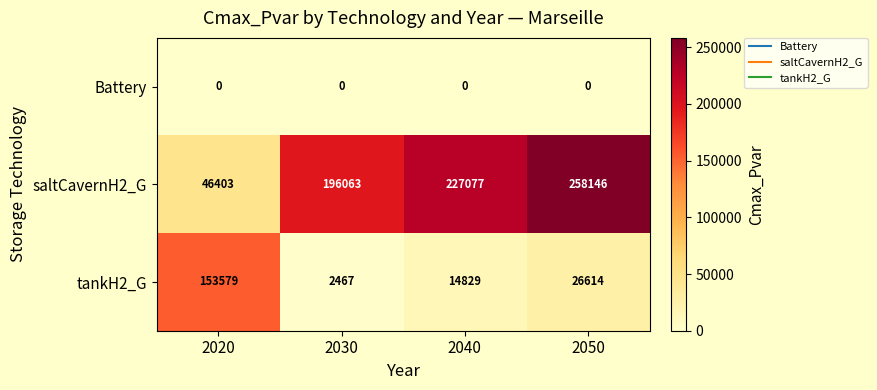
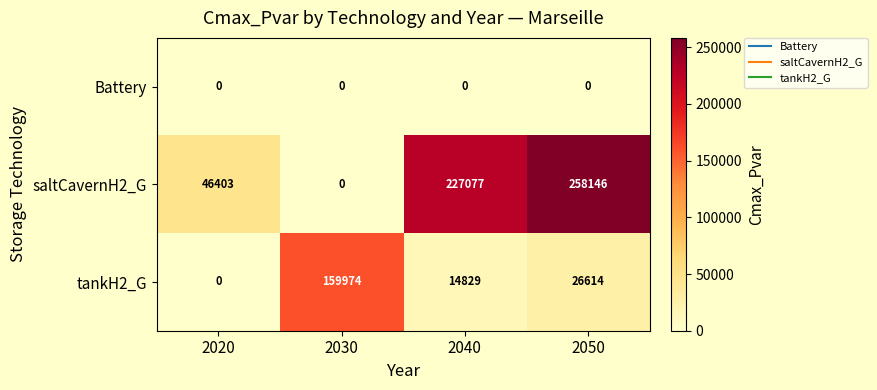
  {
    "Battery": {
      "2020": 0,
      "2030": 0,
      "2040": 0,
      "2050": 0
    },
    "saltCavernH2_G": {
      "2020": 46403,
-     "2030": 196063,
+     "2030": 0,
      "2040": 227077,
      "2050": 258146
    },
    "tankH2_G": {
-     "2020": 153579,
-     "2030": 2467,
+     "2020": 0,
+     "2030": 159974,
      "2040": 14829,
      "2050": 26614
    }
  }
